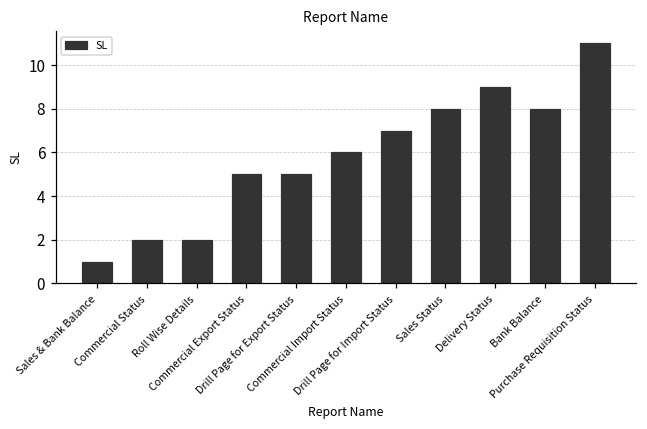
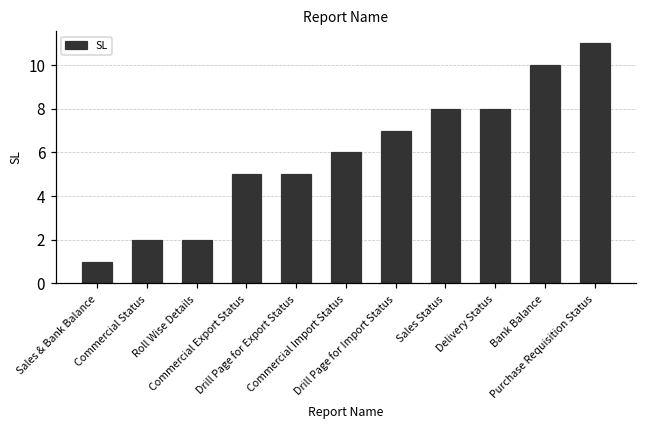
  {
    "Sales & Bank Balance": 1,
    "Commercial Status": 2,
    "Roll Wise Details": 2,
    "Commercial Export Status": 5,
    "Drill Page for Export Status": 5,
    "Commercial Import Status": 6,
    "Drill Page for Import Status": 7,
    "Sales Status": 8,
-   "Delivery Status": 9,
-   "Bank Balance": 8,
+   "Delivery Status": 8,
+   "Bank Balance": 10,
    "Purchase Requisition Status": 11
  }
